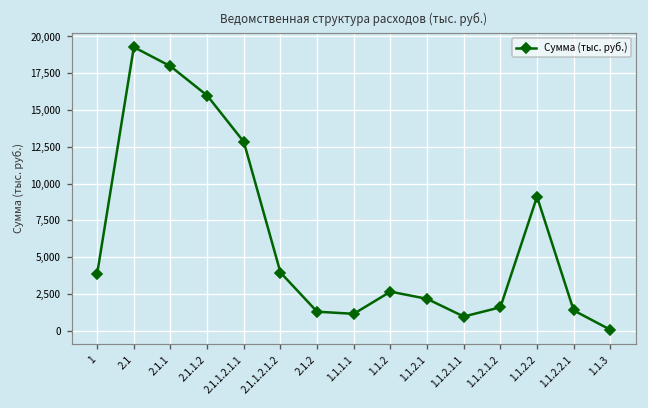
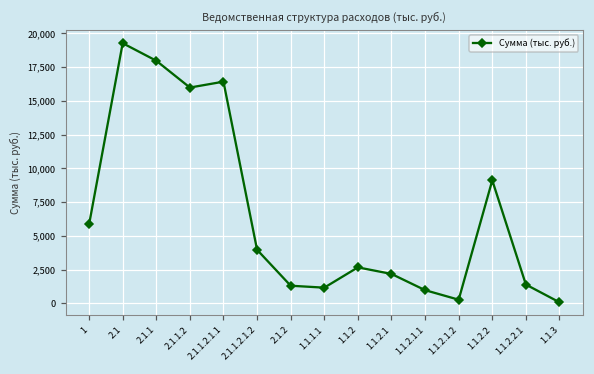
  {
-   "1": "3,900",
+   "1": "5,800",
    "2.1": "19,300",
    "2.1.1": "18,000",
    "2.1.1.2": "16,000",
-   "2.1.1.2.1.1": "12,800",
+   "2.1.1.2.1.1": "16,400",
    "2.1.1.2.1.2": "4,000",
    "2.1.2": "1,300",
    "1.1.1.1": "1,200",
    "1.1.2": "2,700",
    "1.1.2.1": "2,200",
    "1.1.2.1.1": "1,000",
-   "1.1.2.1.2": "1,600",
+   "1.1.2.1.2": "300",
    "1.1.2.2": "9,100",
    "1.1.2.2.1": "1,400",
    "1.1.3": "100"
  }
